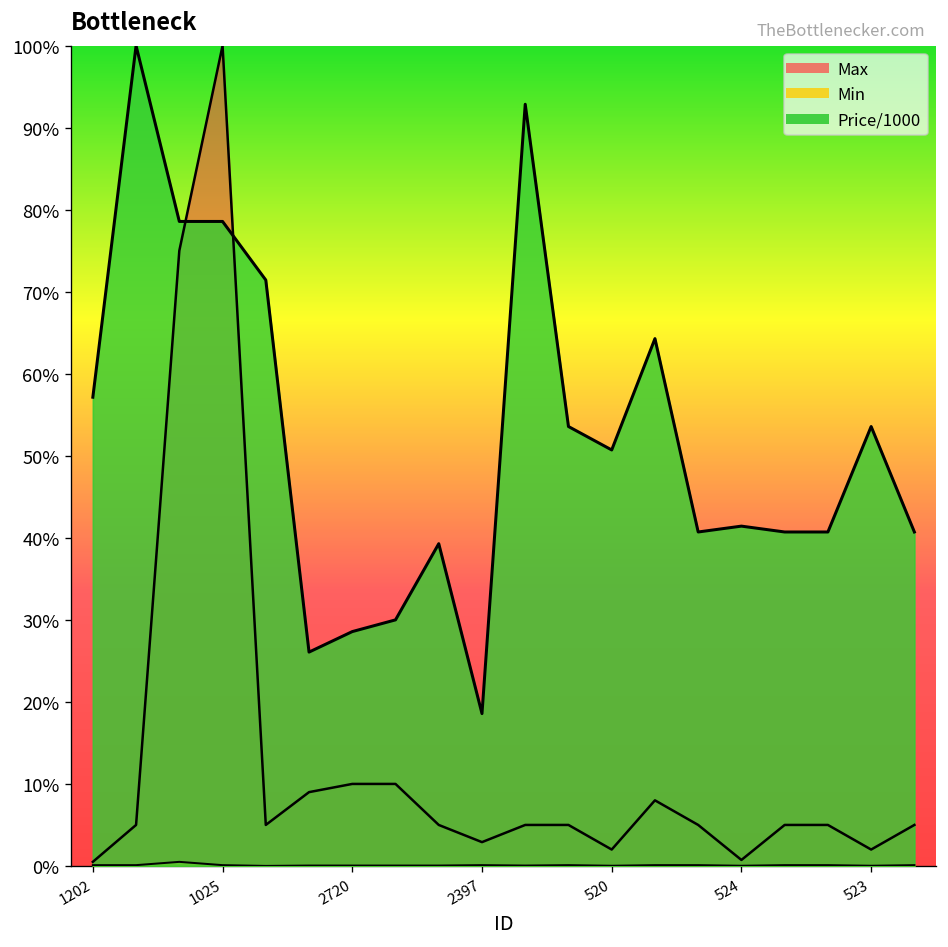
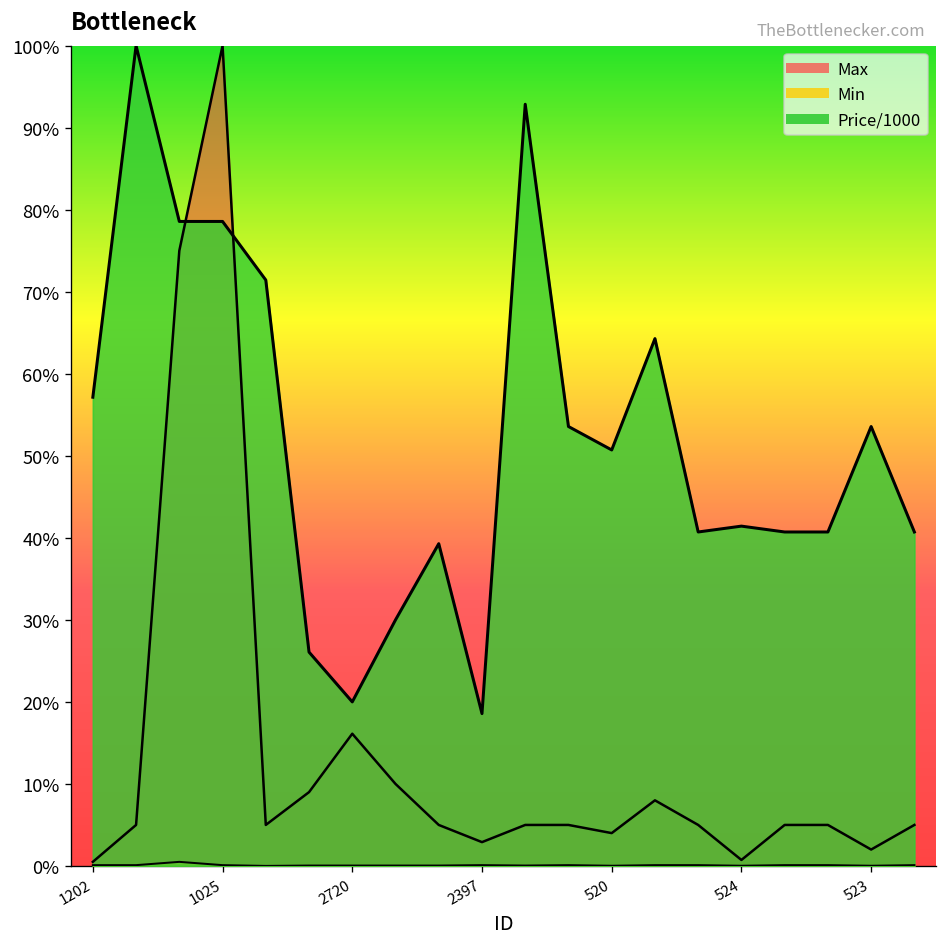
  {
    "Max": {
      "1202": "1%",
      "1025": "100%",
-     "2720": "10%",
+     "2720": "16%",
      "2397": "3%",
-     "520": "2%",
+     "520": "4%",
      "524": "1%",
      "523": "2%"
    },
    "Min": {
      "1202": "0%",
      "1025": "0%",
      "2720": "0%",
      "2397": "0%",
      "520": "0%",
      "524": "0%",
      "523": "0%"
    },
    "Price/1000": {
      "1202": "57%",
      "1025": "79%",
-     "2720": "29%",
+     "2720": "20%",
      "2397": "19%",
      "520": "51%",
      "524": "41%",
      "523": "54%"
    }
  }
